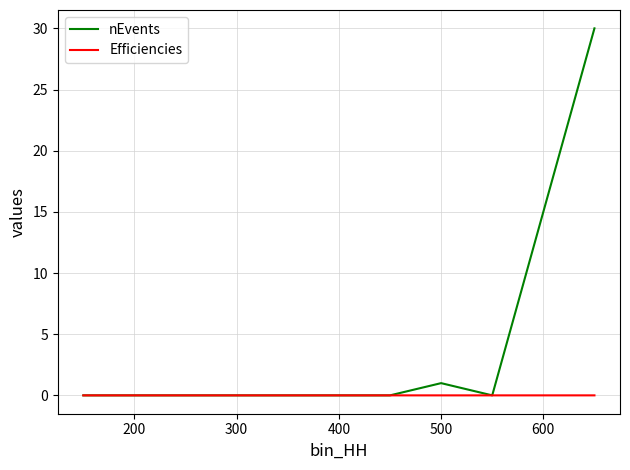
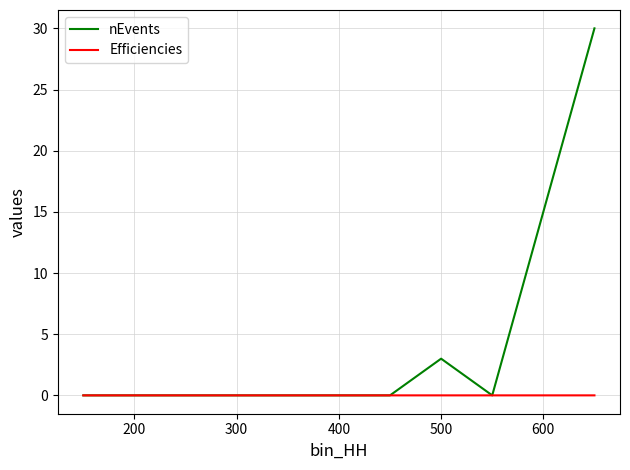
  {
    "nEvents": {
-     "500": 1
+     "500": 3
    },
    "Efficiencies": {
      "500": 0
    }
  }
